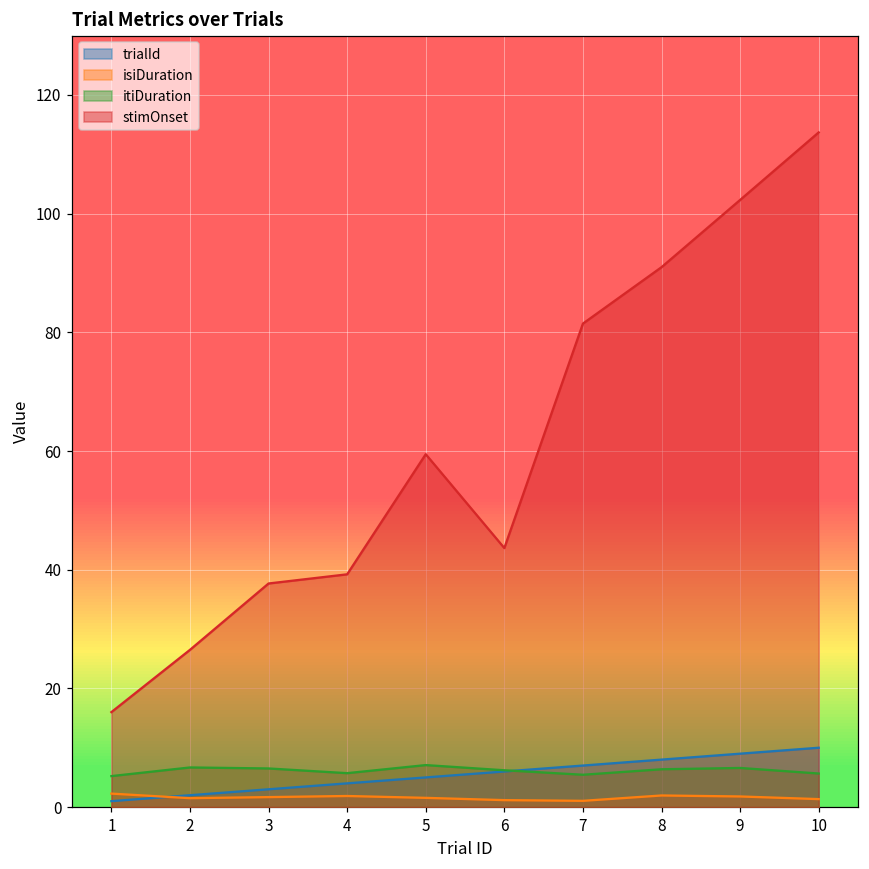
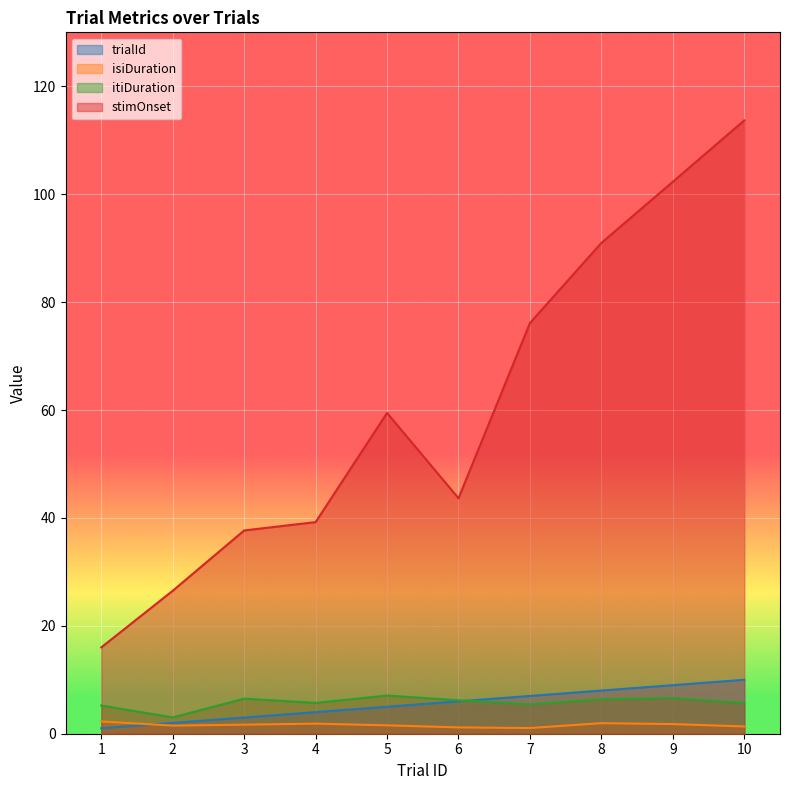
  {
    "trialId": {
      "1": 1,
      "2": 2,
      "3": 3,
      "4": 4,
      "5": 5,
      "7": 7,
      "8": 8,
      "9": 9,
      "10": 10
    },
    "isiDuration": {
      "1": 2,
      "2": 2,
      "3": 2,
      "4": 2,
      "5": 2,
      "6": 1,
      "7": 1,
      "8": 2,
      "9": 2,
      "10": 1
    },
    "itiDuration": {
      "1": 5,
-     "2": 7,
+     "2": 3,
      "3": 7,
      "4": 6,
      "5": 7,
      "7": 5,
      "8": 6,
      "9": 7,
      "10": 6
    },
    "stimOnset": {
      "1": 16,
      "2": 26,
      "3": 38,
      "4": 39,
      "5": 59,
      "6": 44,
-     "7": 81,
+     "7": 76,
      "8": 91,
      "9": 102,
      "10": 114
    }
  }
